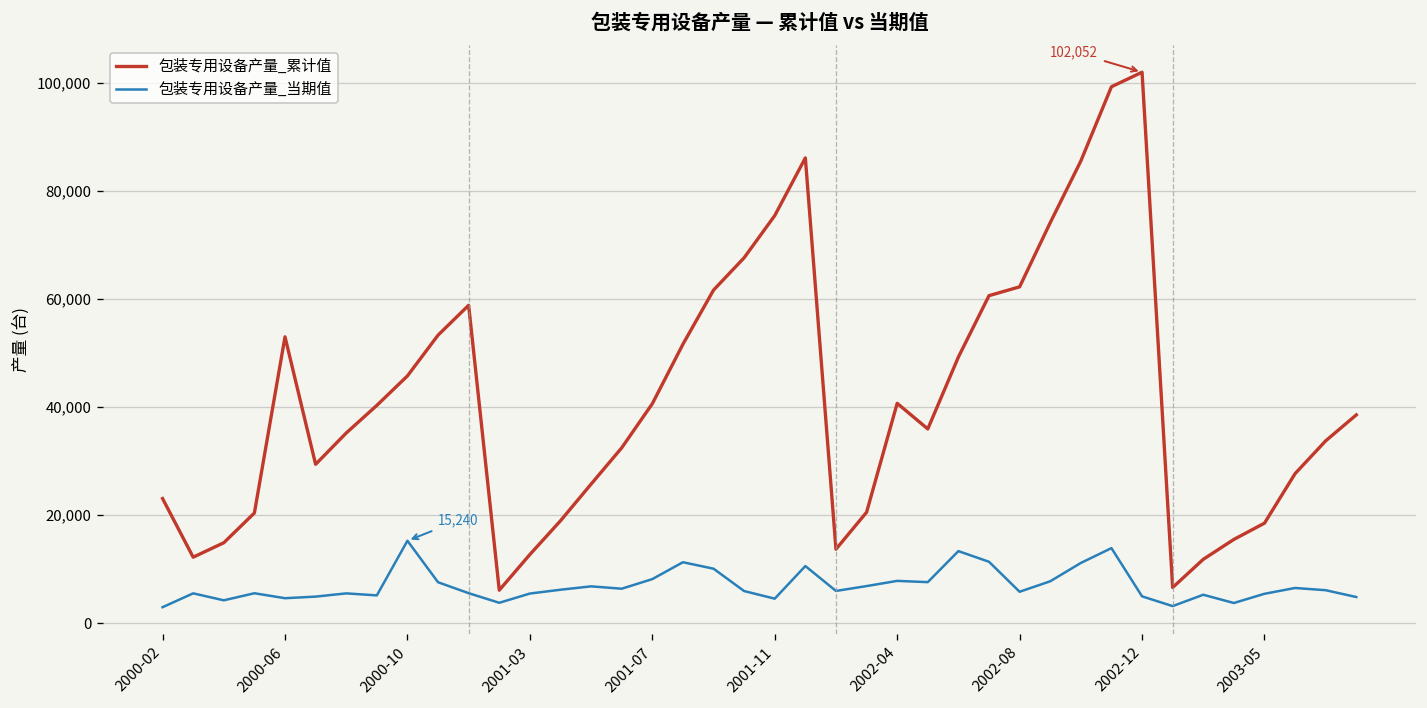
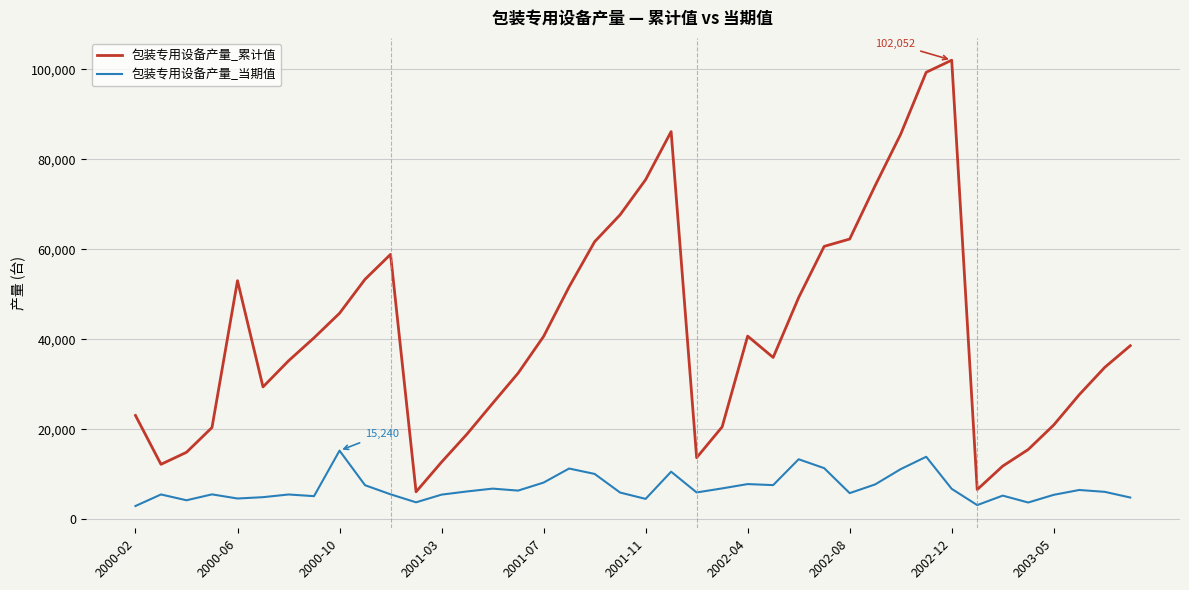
  {
    "包装专用设备产量_累计值": {
      "2000-02": "23,000",
      "2000-06": "53,000",
      "2000-10": "46,000",
      "2001-03": "13,000",
      "2001-07": "41,000",
      "2001-11": "75,000",
      "2002-04": "41,000",
      "2002-08": "62,000",
-     "2003-05": "19,000"
+     "2003-05": "21,000"
    },
    "包装专用设备产量_当期值": {
      "2000-02": "3,000",
      "2000-06": "5,000",
      "2001-03": "5,000",
      "2001-07": "8,000",
      "2001-11": "5,000",
      "2002-04": "8,000",
      "2002-08": "6,000",
-     "2002-12": "5,000",
+     "2002-12": "7,000",
      "2003-05": "5,000"
    }
  }
